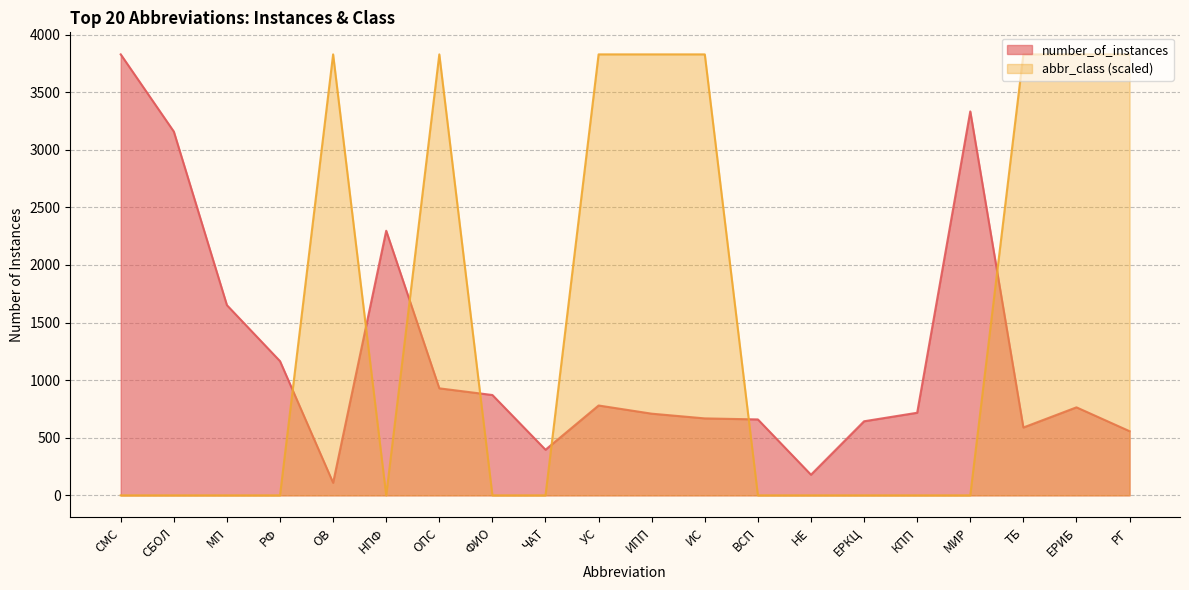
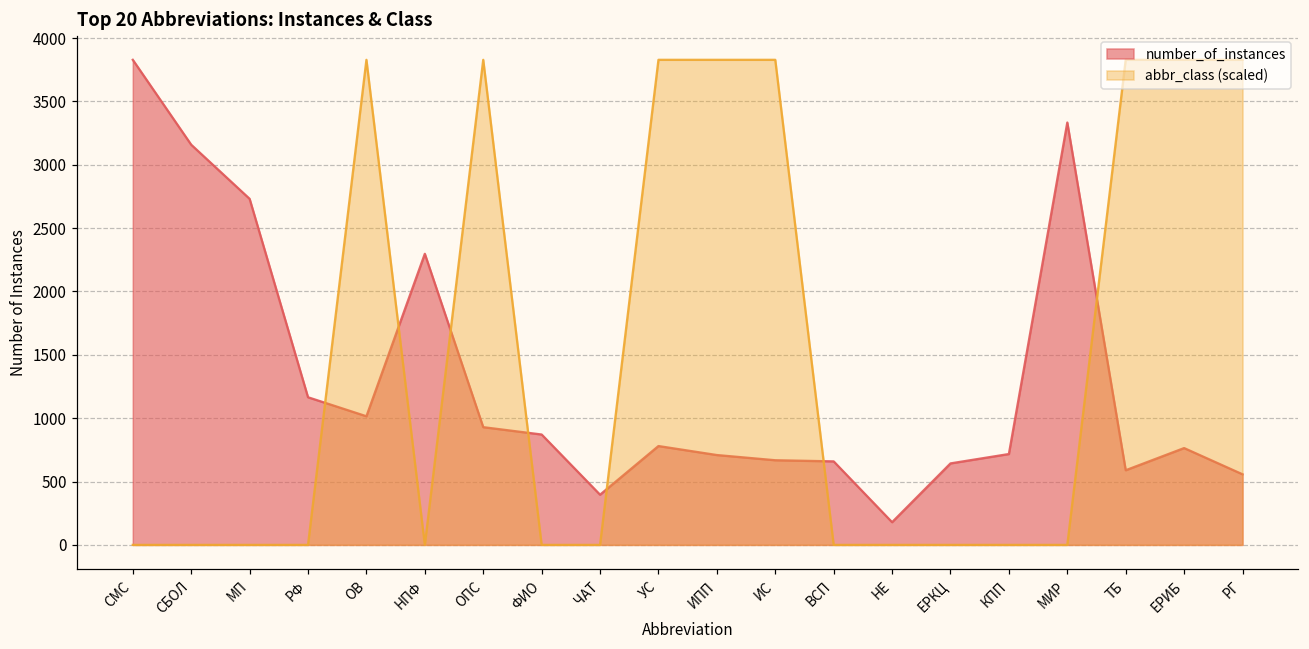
  {
    "number_of_instances": {
      "СМС": 3830,
      "СБОЛ": 3160,
-     "МП": 1650,
+     "МП": 2730,
      "РФ": 1170,
-     "ОВ": 110,
+     "ОВ": 1020,
      "НПФ": 2300,
      "ОПС": 930,
      "ФИО": 870,
      "ЧАТ": 400,
      "УС": 780,
      "ИПП": 710,
      "ИС": 670,
      "ВСП": 660,
      "НЕ": 180,
      "ЕРКЦ": 640,
      "КПП": 720,
      "МИР": 3330,
      "ТБ": 590,
      "ЕРИБ": 760,
      "РГ": 560
    },
    "abbr_class (scaled)": {
      "СМС": 0,
      "СБОЛ": 0,
      "МП": 0,
      "РФ": 0,
      "ОВ": 3830,
      "НПФ": 0,
      "ОПС": 3830,
      "ФИО": 0,
      "ЧАТ": 0,
      "УС": 3830,
      "ИПП": 3830,
      "ИС": 3830,
      "ВСП": 0,
      "НЕ": 0,
      "ЕРКЦ": 0,
      "КПП": 0,
      "МИР": 0
    }
  }
